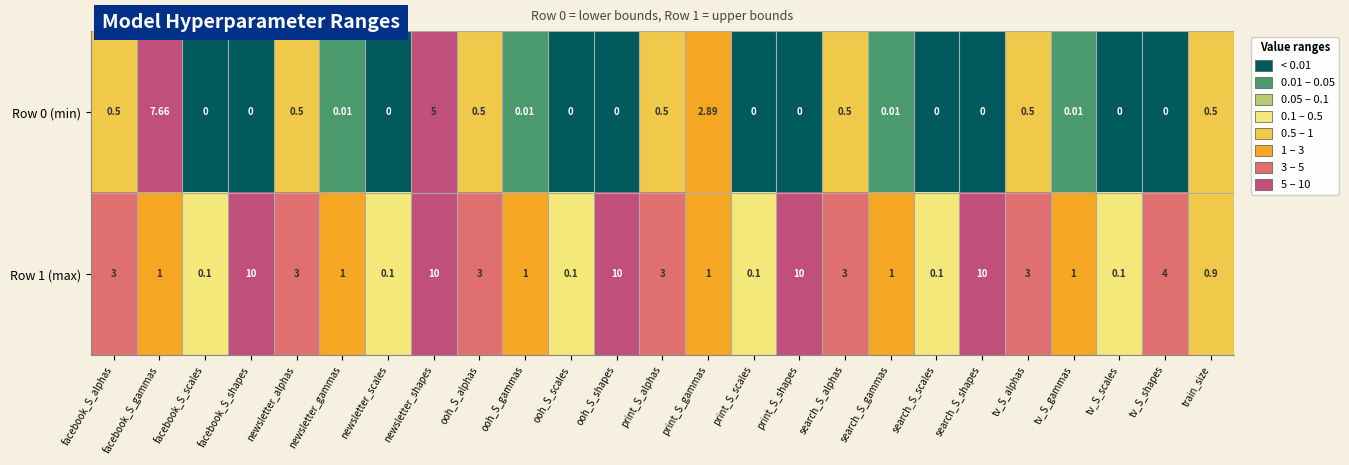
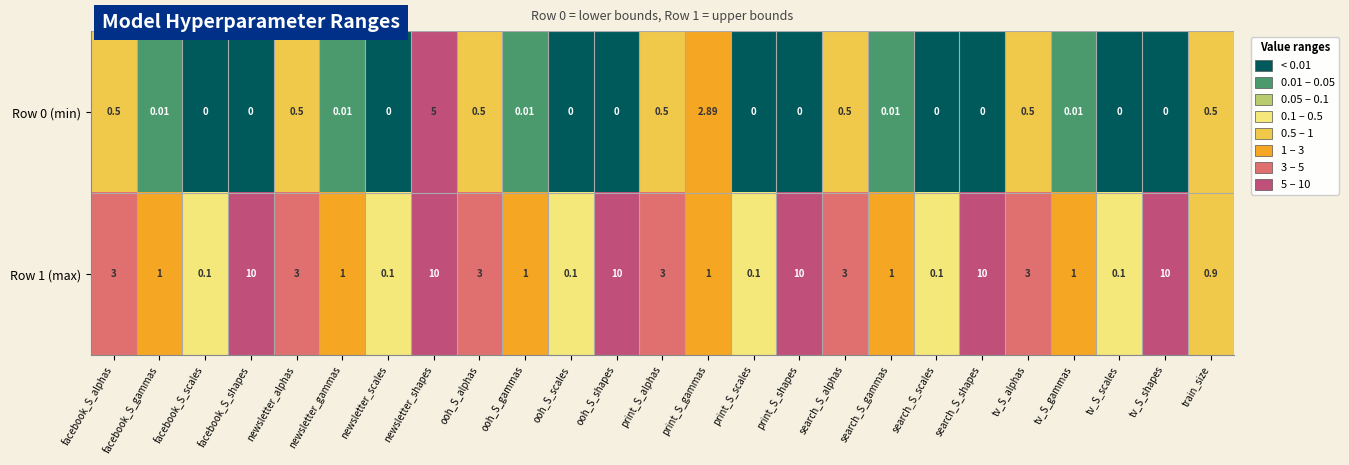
  {
    "Row 0 (min)": {
      "facebook_S_alphas": 0.5,
-     "facebook_S_gammas": 7.66,
+     "facebook_S_gammas": 0.01,
      "facebook_S_scales": 0,
      "facebook_S_shapes": 0,
      "newsletter_alphas": 0.5,
      "newsletter_gammas": 0.01,
      "newsletter_scales": 0,
      "newsletter_shapes": 5,
      "ooh_S_alphas": 0.5,
      "ooh_S_gammas": 0.01,
      "ooh_S_scales": 0,
      "ooh_S_shapes": 0,
      "print_S_alphas": 0.5,
      "print_S_gammas": 2.89,
      "print_S_scales": 0,
      "print_S_shapes": 0,
      "search_S_alphas": 0.5,
      "search_S_gammas": 0.01,
      "search_S_scales": 0,
      "search_S_shapes": 0,
      "tv_S_alphas": 0.5,
      "tv_S_gammas": 0.01,
      "tv_S_scales": 0,
      "tv_S_shapes": 0,
      "train_size": 0.5
    },
    "Row 1 (max)": {
      "facebook_S_alphas": 3,
      "facebook_S_gammas": 1,
      "facebook_S_scales": 0.1,
      "facebook_S_shapes": 10,
      "newsletter_alphas": 3,
      "newsletter_gammas": 1,
      "newsletter_scales": 0.1,
      "newsletter_shapes": 10,
      "ooh_S_alphas": 3,
      "ooh_S_gammas": 1,
      "ooh_S_scales": 0.1,
      "ooh_S_shapes": 10,
      "print_S_alphas": 3,
      "print_S_gammas": 1,
      "print_S_scales": 0.1,
      "print_S_shapes": 10,
      "search_S_alphas": 3,
      "search_S_gammas": 1,
      "search_S_scales": 0.1,
      "search_S_shapes": 10,
      "tv_S_alphas": 3,
      "tv_S_gammas": 1,
      "tv_S_scales": 0.1,
-     "tv_S_shapes": 4,
+     "tv_S_shapes": 10,
      "train_size": 0.9
    }
  }
